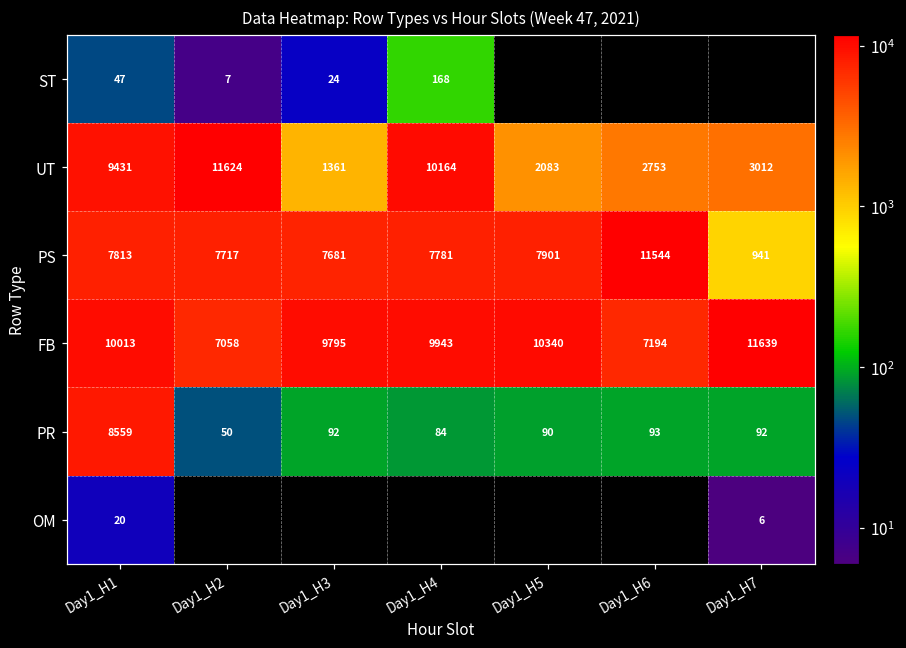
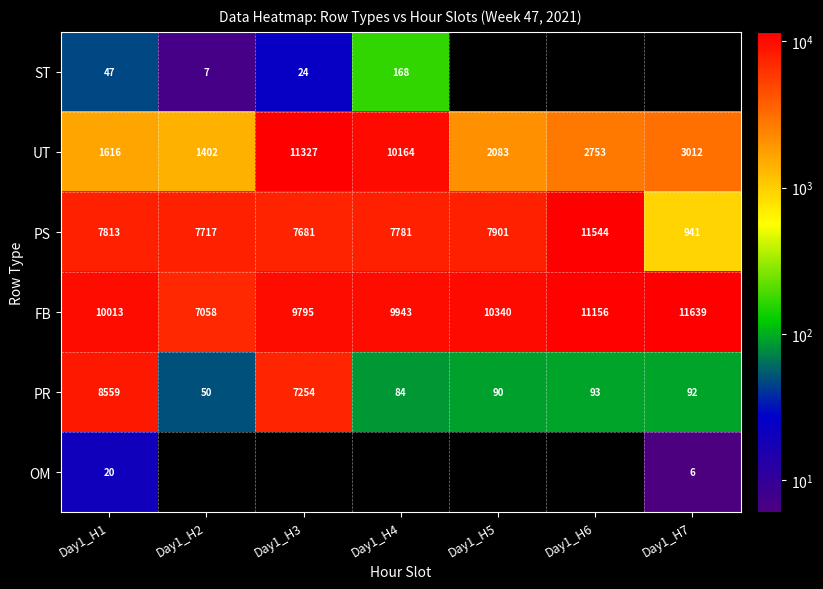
  {
    "ST": {
      "Day1_H1": 47,
      "Day1_H2": 7,
      "Day1_H3": 24,
      "Day1_H4": 168
    },
    "UT": {
-     "Day1_H1": 9431,
-     "Day1_H2": 11624,
-     "Day1_H3": 1361,
+     "Day1_H1": 1616,
+     "Day1_H2": 1402,
+     "Day1_H3": 11327,
      "Day1_H4": 10164,
      "Day1_H5": 2083,
      "Day1_H6": 2753,
      "Day1_H7": 3012
    },
    "PS": {
      "Day1_H1": 7813,
      "Day1_H2": 7717,
      "Day1_H3": 7681,
      "Day1_H4": 7781,
      "Day1_H5": 7901,
      "Day1_H6": 11544,
      "Day1_H7": 941
    },
    "FB": {
      "Day1_H1": 10013,
      "Day1_H2": 7058,
      "Day1_H3": 9795,
      "Day1_H4": 9943,
      "Day1_H5": 10340,
-     "Day1_H6": 7194,
+     "Day1_H6": 11156,
      "Day1_H7": 11639
    },
    "PR": {
      "Day1_H1": 8559,
      "Day1_H2": 50,
-     "Day1_H3": 92,
+     "Day1_H3": 7254,
      "Day1_H4": 84,
      "Day1_H5": 90,
      "Day1_H6": 93,
      "Day1_H7": 92
    },
    "OM": {
      "Day1_H1": 20,
      "Day1_H7": 6
    }
  }
